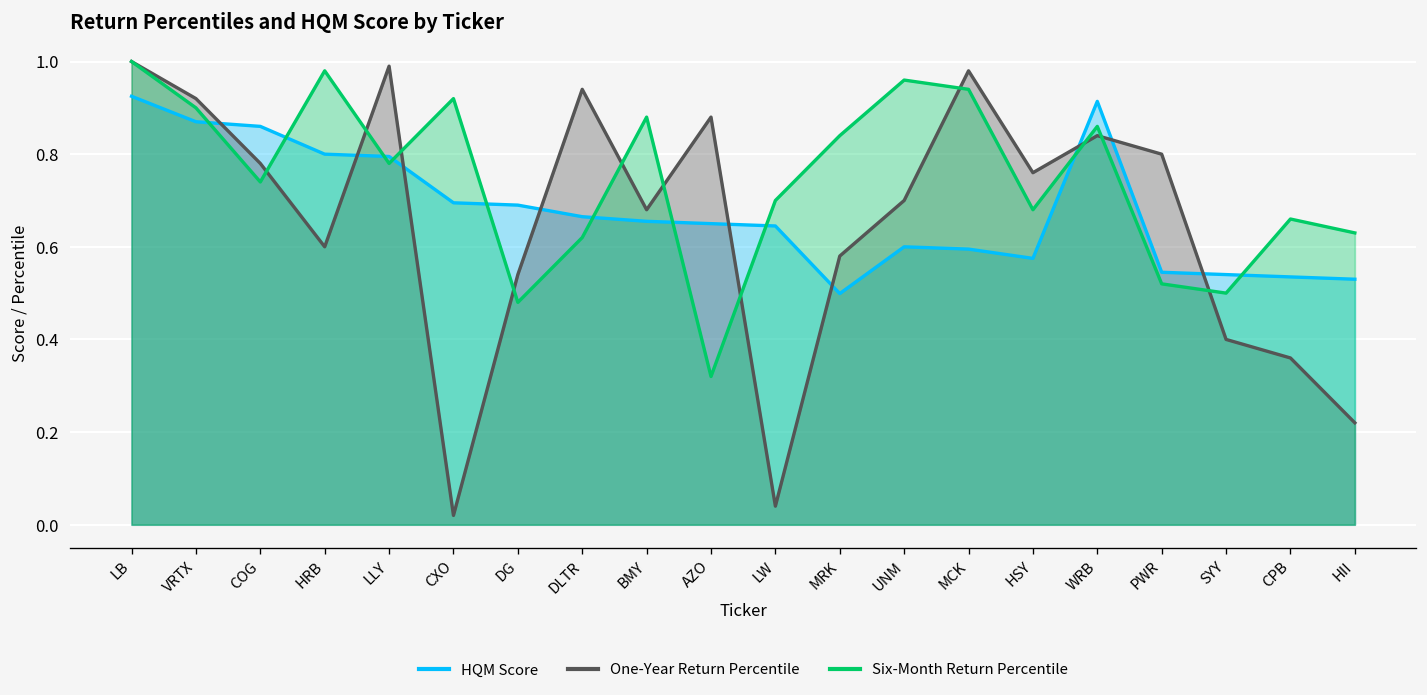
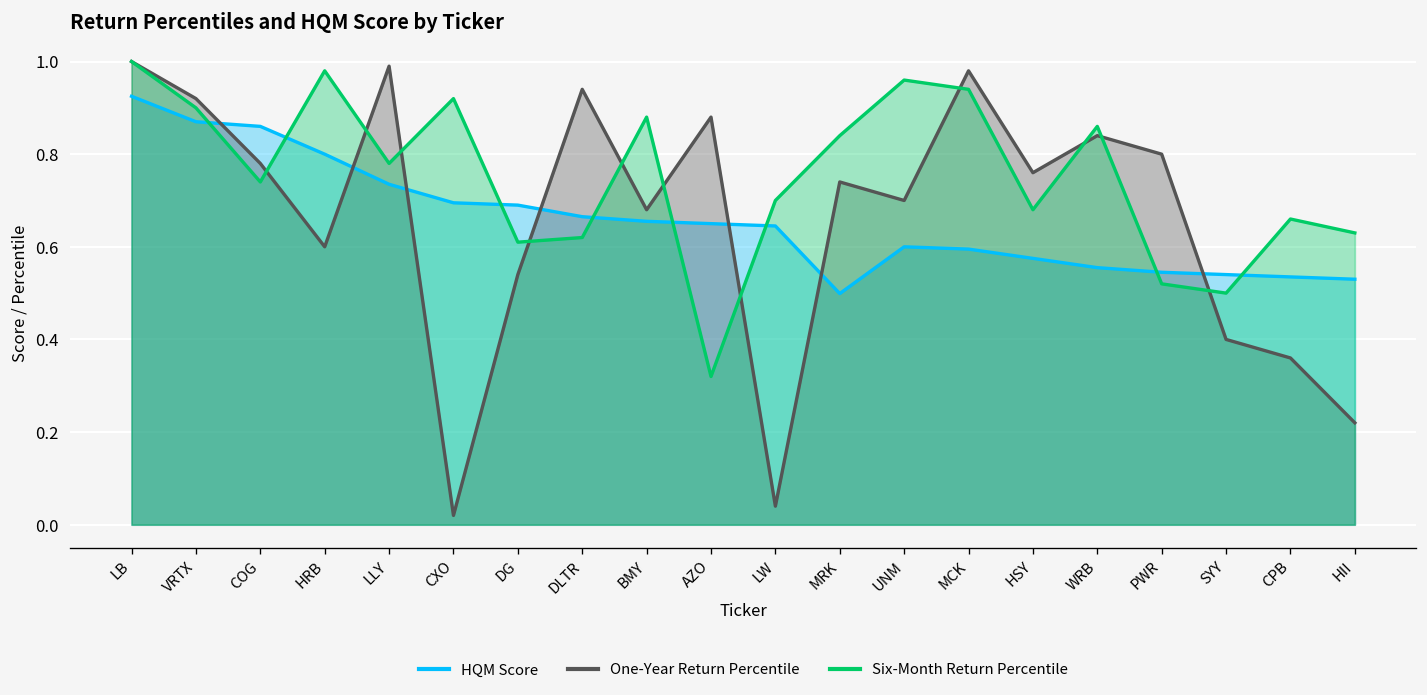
  {
    "HQM Score": {
      "LB": 0.93,
      "VRTX": 0.87,
      "COG": 0.86,
      "HRB": 0.80,
-     "LLY": 0.80,
+     "LLY": 0.74,
      "CXO": 0.70,
      "DG": 0.69,
      "DLTR": 0.67,
      "BMY": 0.66,
      "AZO": 0.65,
      "LW": 0.65,
      "MRK": 0.50,
      "UNM": 0.60,
      "MCK": 0.60,
      "HSY": 0.58,
-     "WRB": 0.91,
+     "WRB": 0.56,
      "PWR": 0.55,
      "SYY": 0.54,
      "CPB": 0.54,
      "HII": 0.53
    },
    "One-Year Return Percentile": {
      "VRTX": 0.92,
      "COG": 0.78,
      "HRB": 0.60,
      "LLY": 0.99,
      "CXO": 0.02,
      "DG": 0.54,
      "DLTR": 0.94,
      "BMY": 0.68,
      "AZO": 0.88,
      "LW": 0.04,
-     "MRK": 0.58,
+     "MRK": 0.74,
      "UNM": 0.70,
      "MCK": 0.98,
      "HSY": 0.76,
      "WRB": 0.84,
      "PWR": 0.80,
      "SYY": 0.40,
      "CPB": 0.36,
      "HII": 0.22
    },
    "Six-Month Return Percentile": {
      "VRTX": 0.90,
      "COG": 0.74,
      "HRB": 0.98,
      "LLY": 0.78,
      "CXO": 0.92,
-     "DG": 0.48,
+     "DG": 0.61,
      "DLTR": 0.62,
      "BMY": 0.88,
      "AZO": 0.32,
      "LW": 0.70,
      "MRK": 0.84,
      "UNM": 0.96,
      "MCK": 0.94,
      "HSY": 0.68,
      "WRB": 0.86,
      "PWR": 0.52,
      "SYY": 0.50,
      "CPB": 0.66,
      "HII": 0.63
    }
  }
